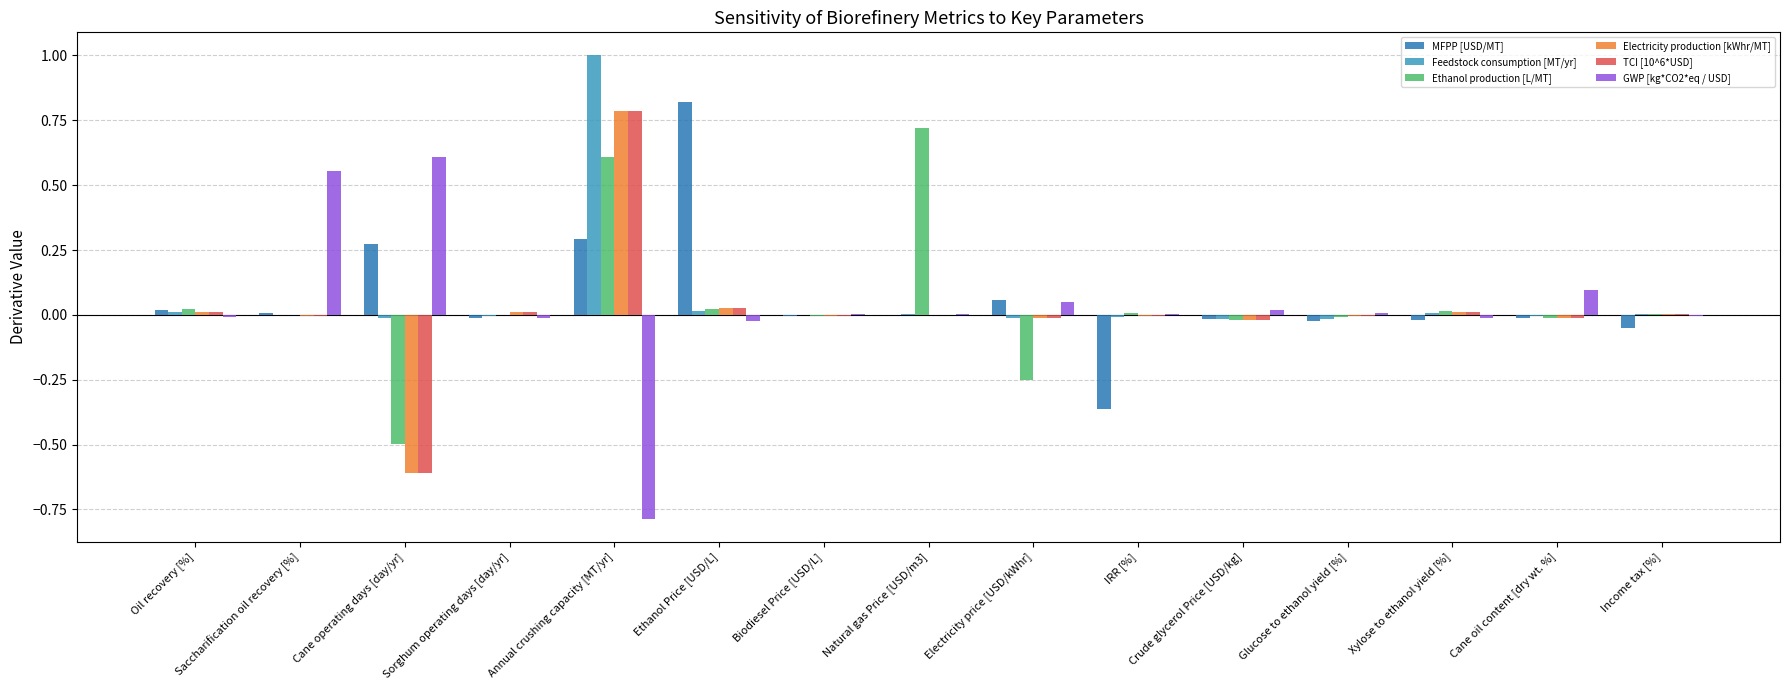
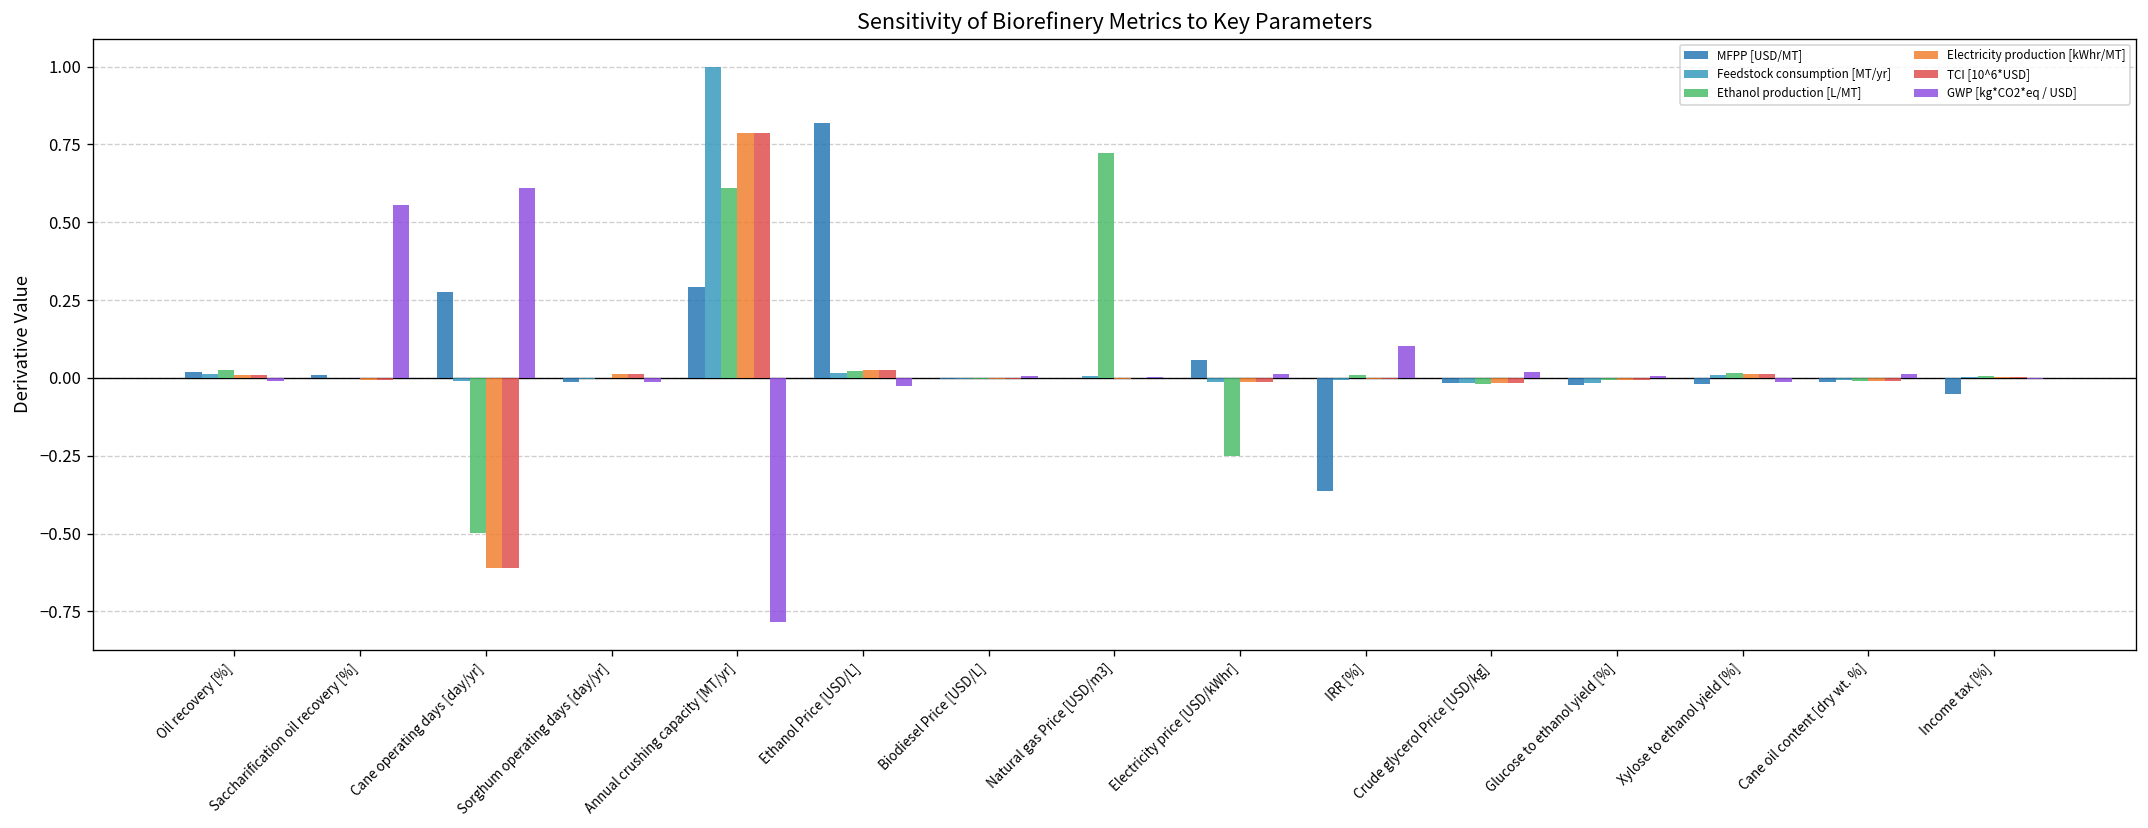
  {
    "Ethanol production [L/MT]": {
      "Oil recovery [%]": 0.02,
      "Cane operating days [day/yr]": -0.50,
      "Annual crushing capacity [MT/yr]": 0.61,
      "Ethanol Price [USD/L]": 0.02,
      "Natural gas Price [USD/m3]": 0.72,
      "Electricity price [USD/kWhr]": -0.25,
      "Crude glycerol Price [USD/kg]": -0.02,
      "Xylose to ethanol yield [%]": 0.02,
      "Cane oil content [dry wt. %]": -0.01
    },
    "GWP [kg*CO2*eq / USD]": {
      "Oil recovery [%]": -0.01,
      "Saccharification oil recovery [%]": 0.56,
      "Cane operating days [day/yr]": 0.61,
      "Sorghum operating days [day/yr]": -0.01,
      "Annual crushing capacity [MT/yr]": -0.79,
      "Ethanol Price [USD/L]": -0.02,
-     "Electricity price [USD/kWhr]": 0.05,
-     "IRR [%]": 0.00,
+     "Electricity price [USD/kWhr]": 0.01,
+     "IRR [%]": 0.10,
      "Crude glycerol Price [USD/kg]": 0.02,
      "Xylose to ethanol yield [%]": -0.01,
-     "Cane oil content [dry wt. %]": 0.09
+     "Cane oil content [dry wt. %]": 0.01
    }
  }
